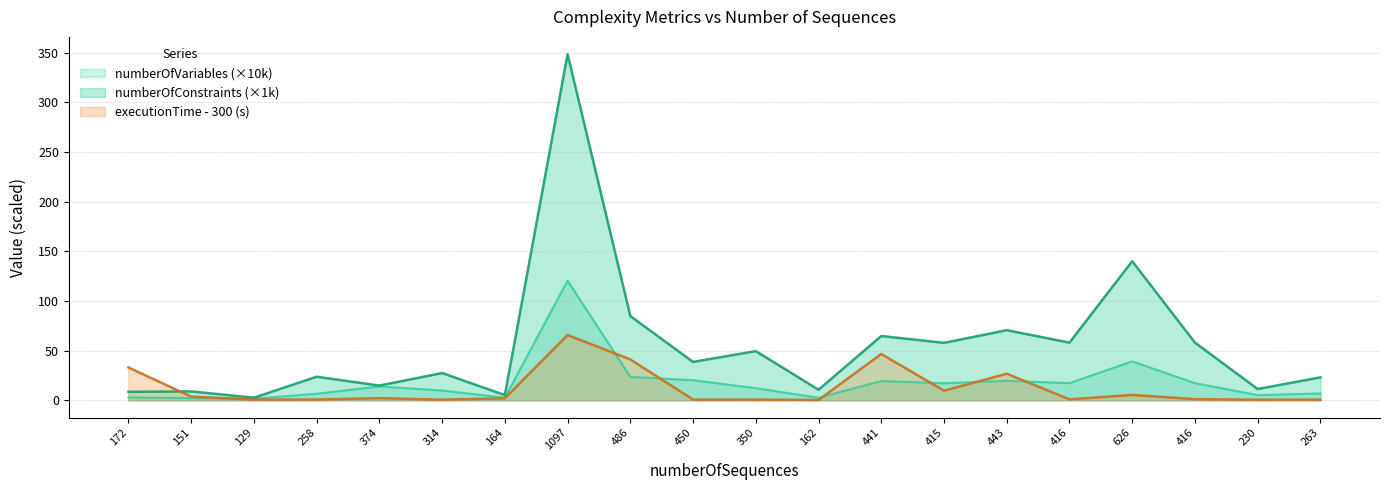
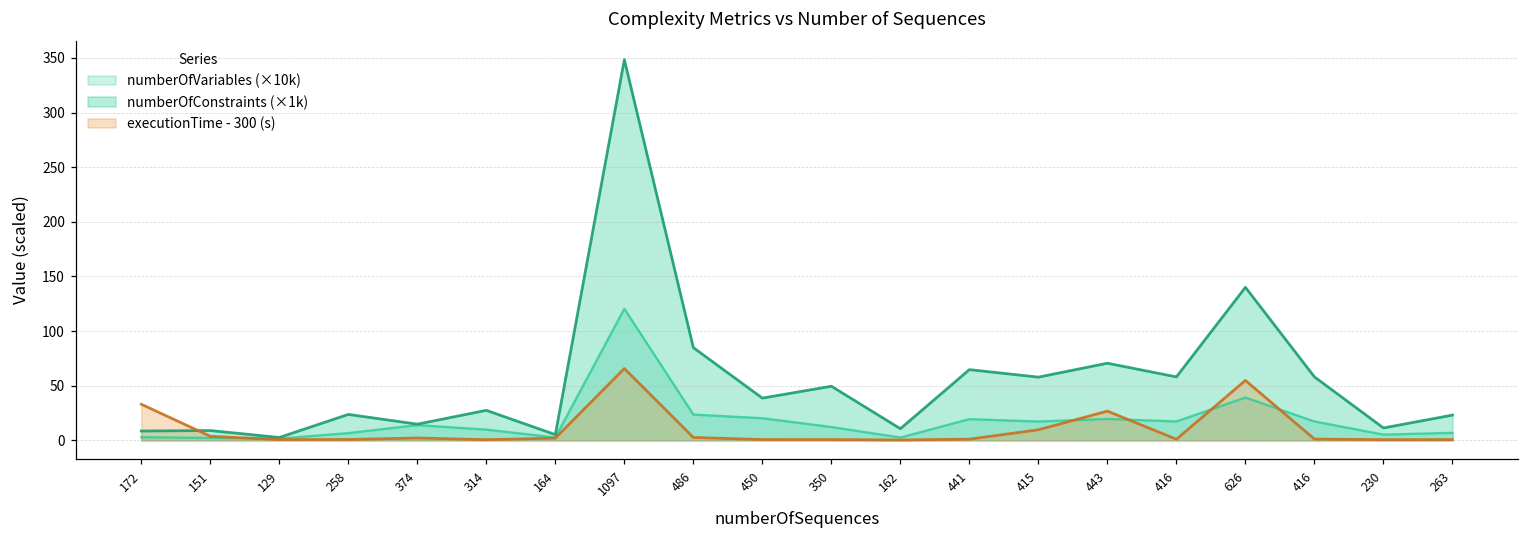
  {
    "executionTime - 300 (s)": {
      "172": 30,
      "258": 0,
      "374": 0,
      "314": 0,
      "1097": 70,
-     "486": 40,
+     "486": 0,
      "450": 0,
      "350": 0,
-     "441": 50,
+     "441": 0,
      "415": 10,
      "443": 30,
-     "626": 10,
+     "626": 50,
      "230": 0,
      "263": 0
    }
  }
